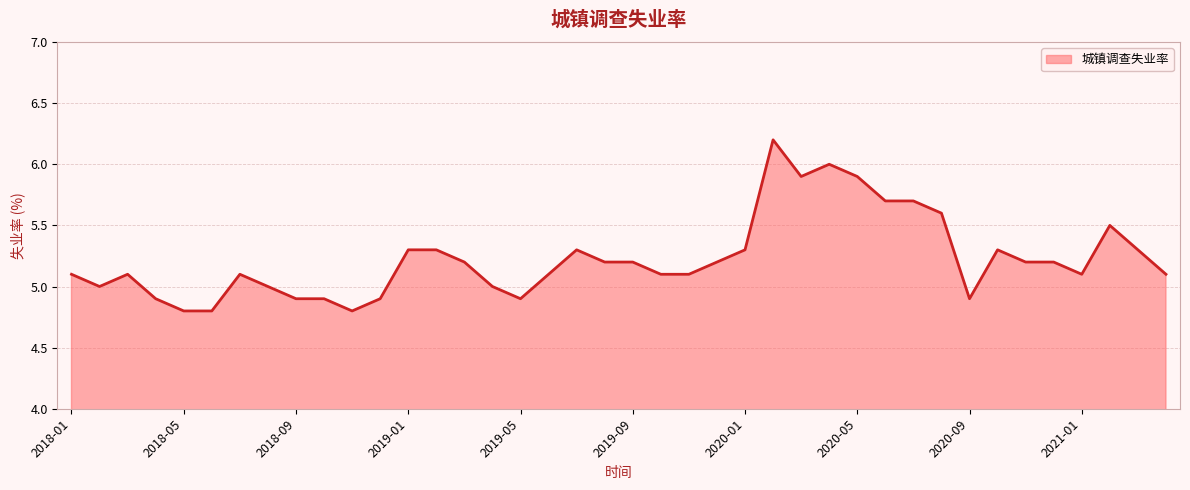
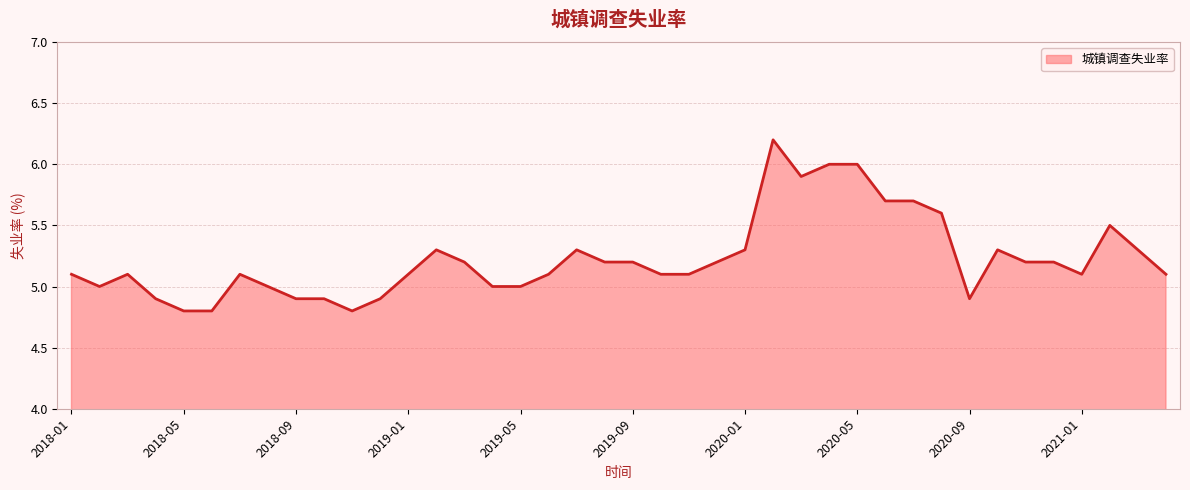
  {
    "2018-01": 5.1,
    "2018-05": 4.8,
    "2018-09": 4.9,
-   "2019-01": 5.3,
-   "2019-05": 4.9,
+   "2019-01": 5.1,
+   "2019-05": 5.0,
    "2019-09": 5.2,
    "2020-01": 5.3,
-   "2020-05": 5.9,
+   "2020-05": 6.0,
    "2020-09": 4.9,
    "2021-01": 5.1
  }
